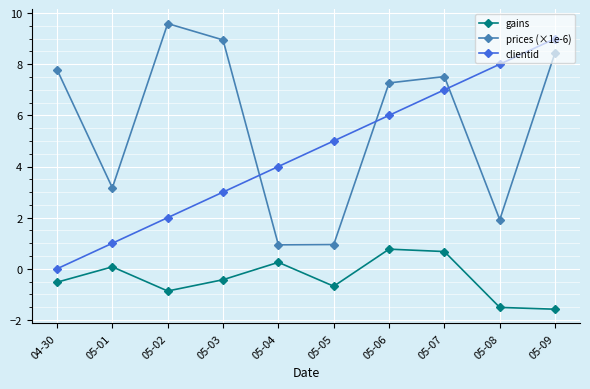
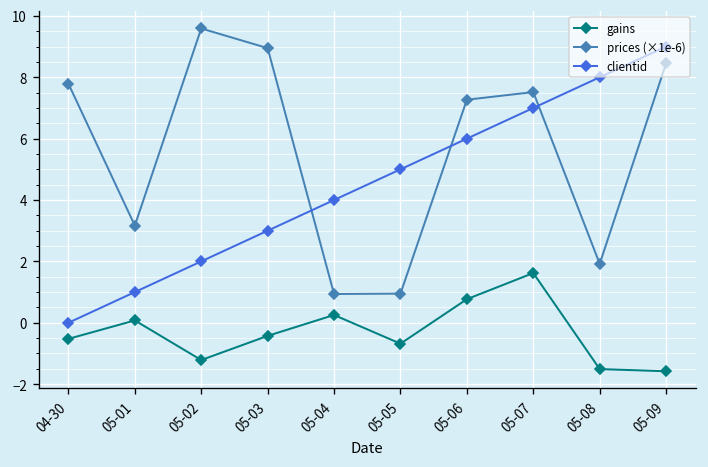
  {
    "gains": {
      "04-30": -0.5,
      "05-01": 0.1,
-     "05-02": -0.9,
+     "05-02": -1.2,
      "05-03": -0.4,
      "05-04": 0.3,
      "05-05": -0.7,
      "05-06": 0.8,
-     "05-07": 0.7,
+     "05-07": 1.6,
      "05-08": -1.5,
      "05-09": -1.6
    }
  }
